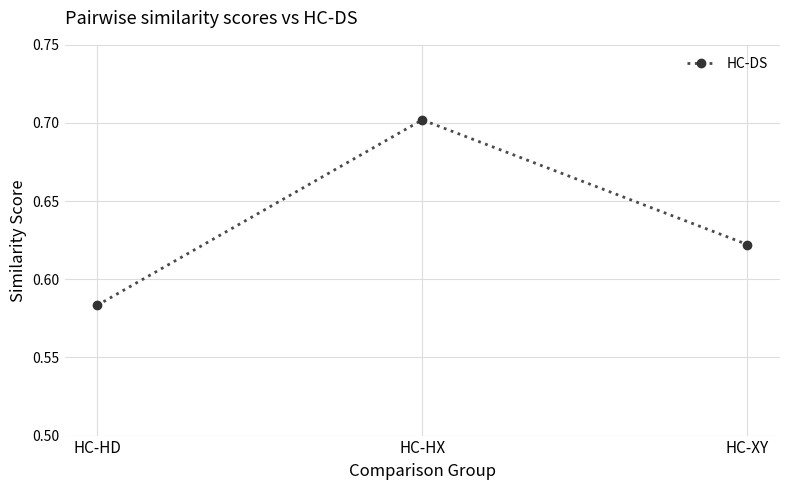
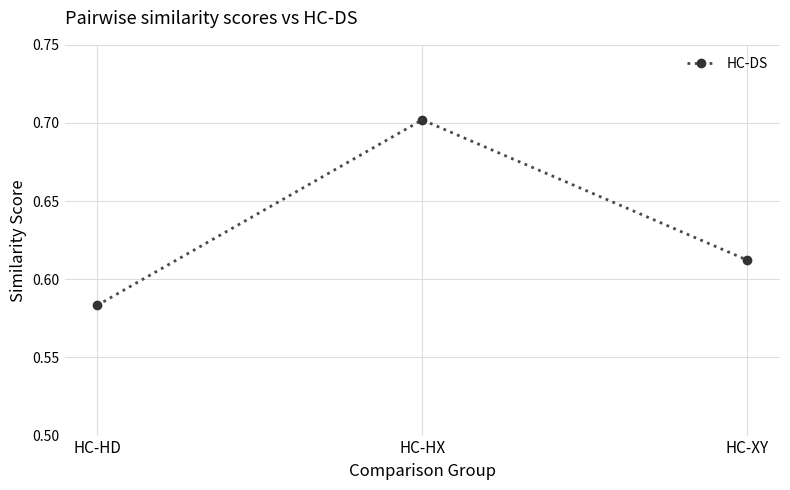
  {
    "HC-HD": 0.583,
    "HC-HX": 0.702,
-   "HC-XY": 0.622
+   "HC-XY": 0.612
  }
